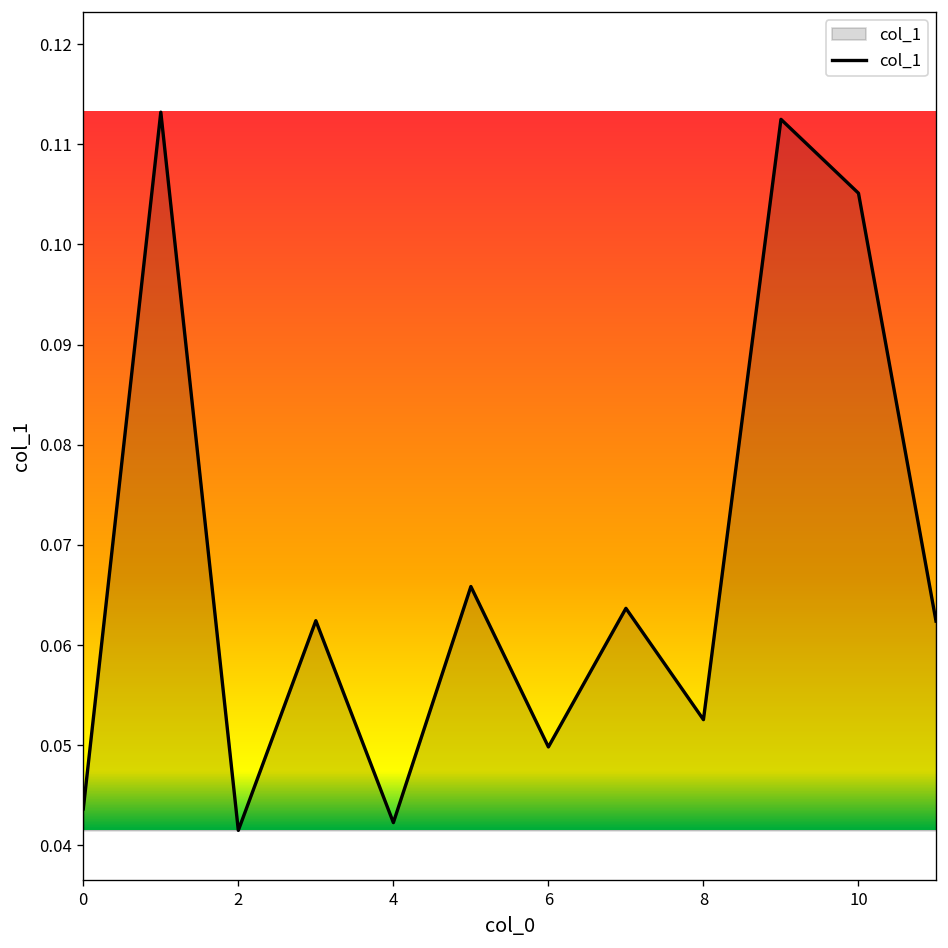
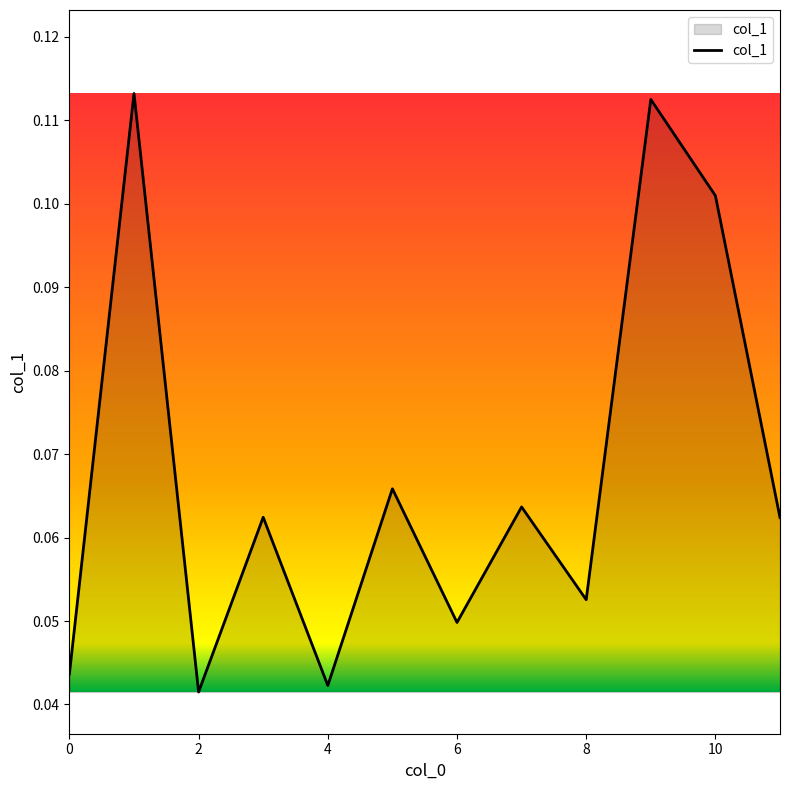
  {
    "0": 0.044,
    "2": 0.041,
    "4": 0.042,
    "6": 0.050,
    "8": 0.053,
-   "10": 0.105
+   "10": 0.101
  }
